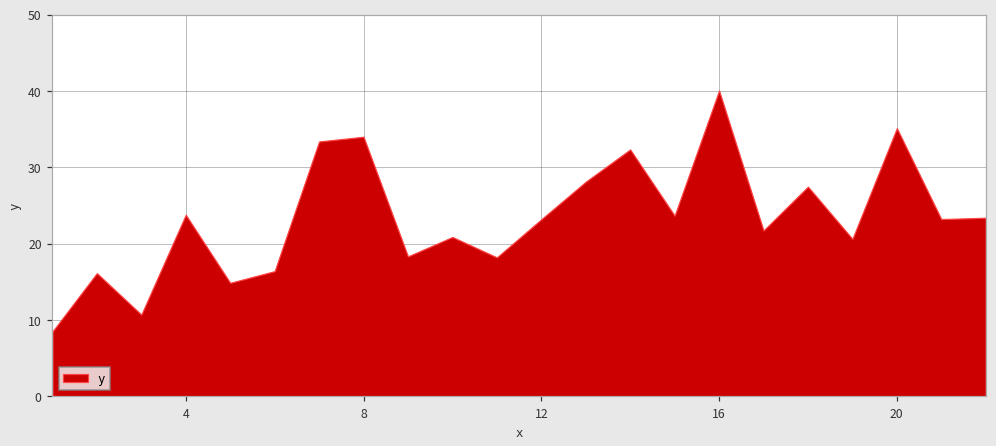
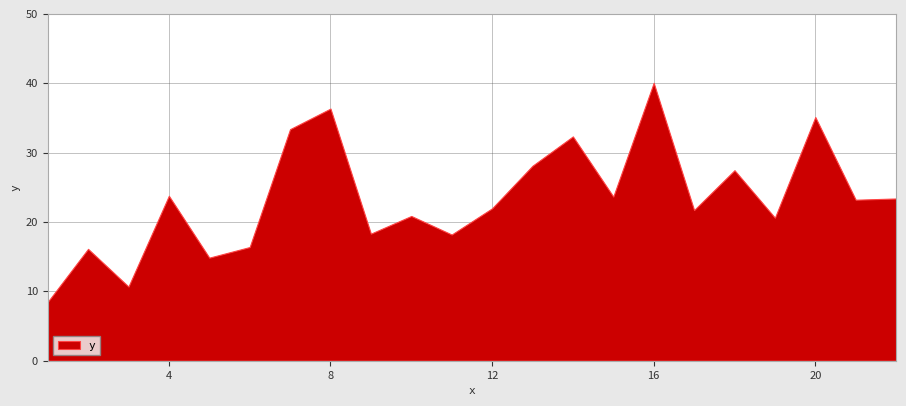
  {
    "4": 24,
-   "8": 34,
-   "12": 23,
+   "8": 36,
+   "12": 22,
    "16": 40,
    "20": 35
  }
